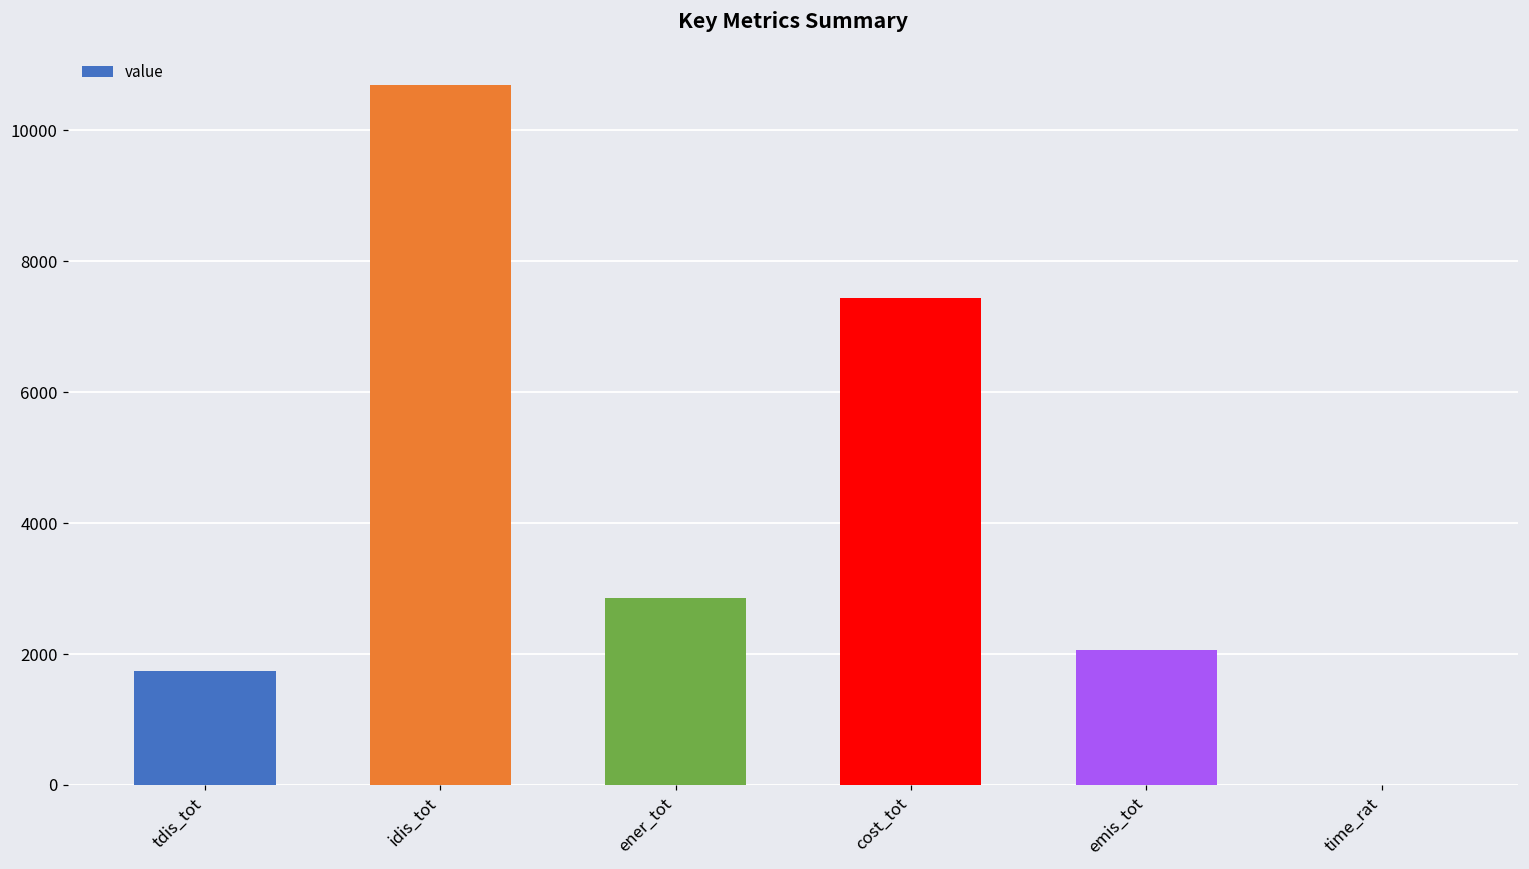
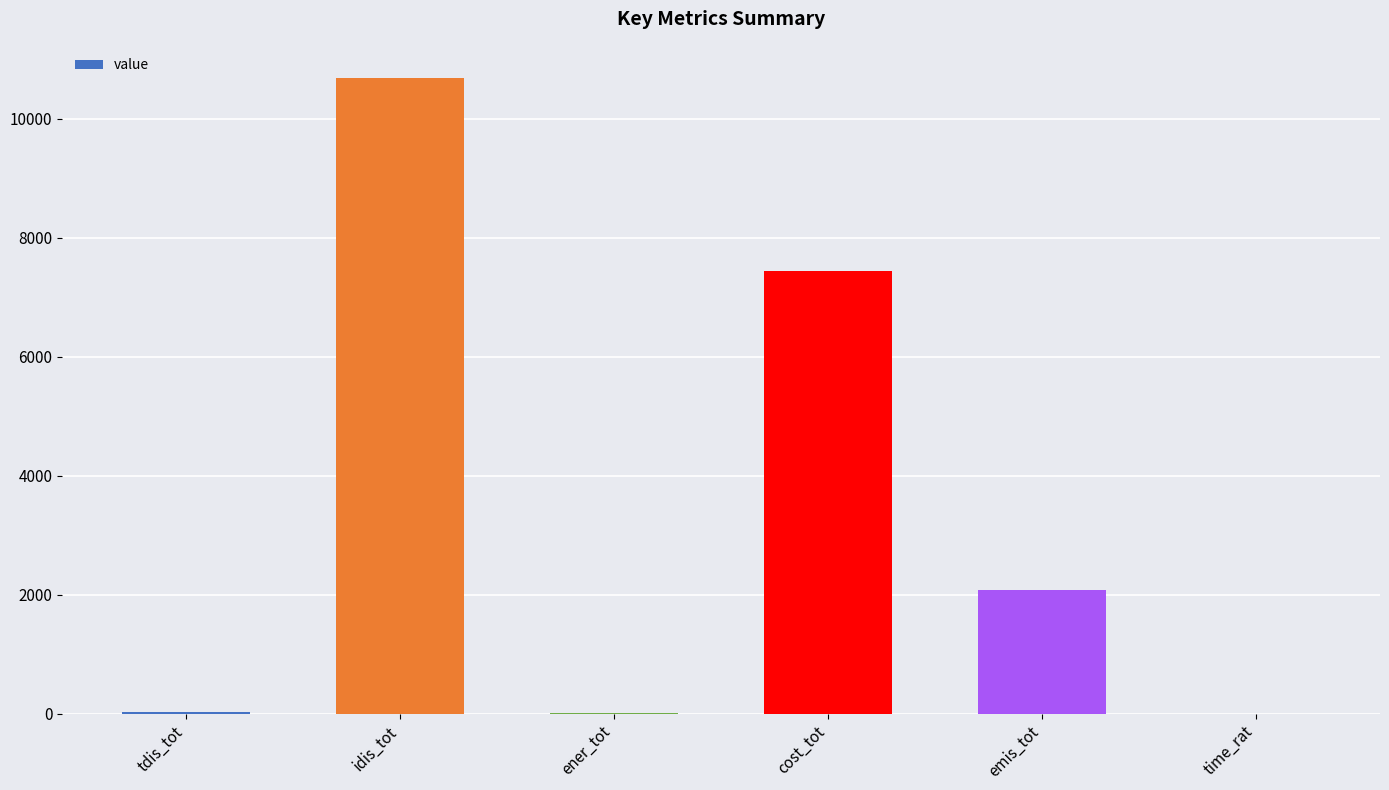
  {
-   "tdis_tot": 1700,
+   "tdis_tot": 0,
    "idis_tot": 10700,
-   "ener_tot": 2900,
+   "ener_tot": 0,
    "cost_tot": 7400,
    "emis_tot": 2100
  }
